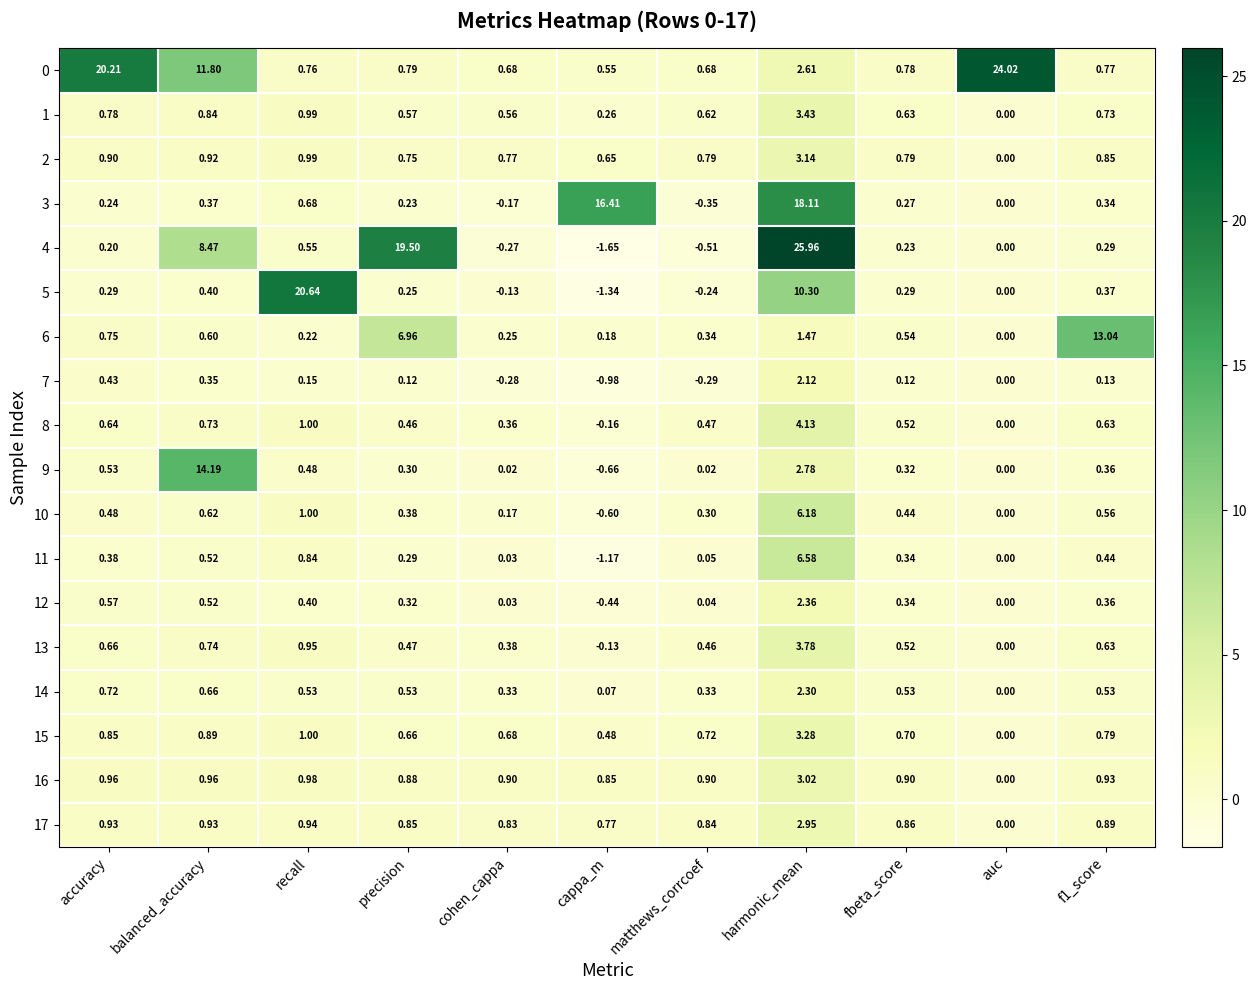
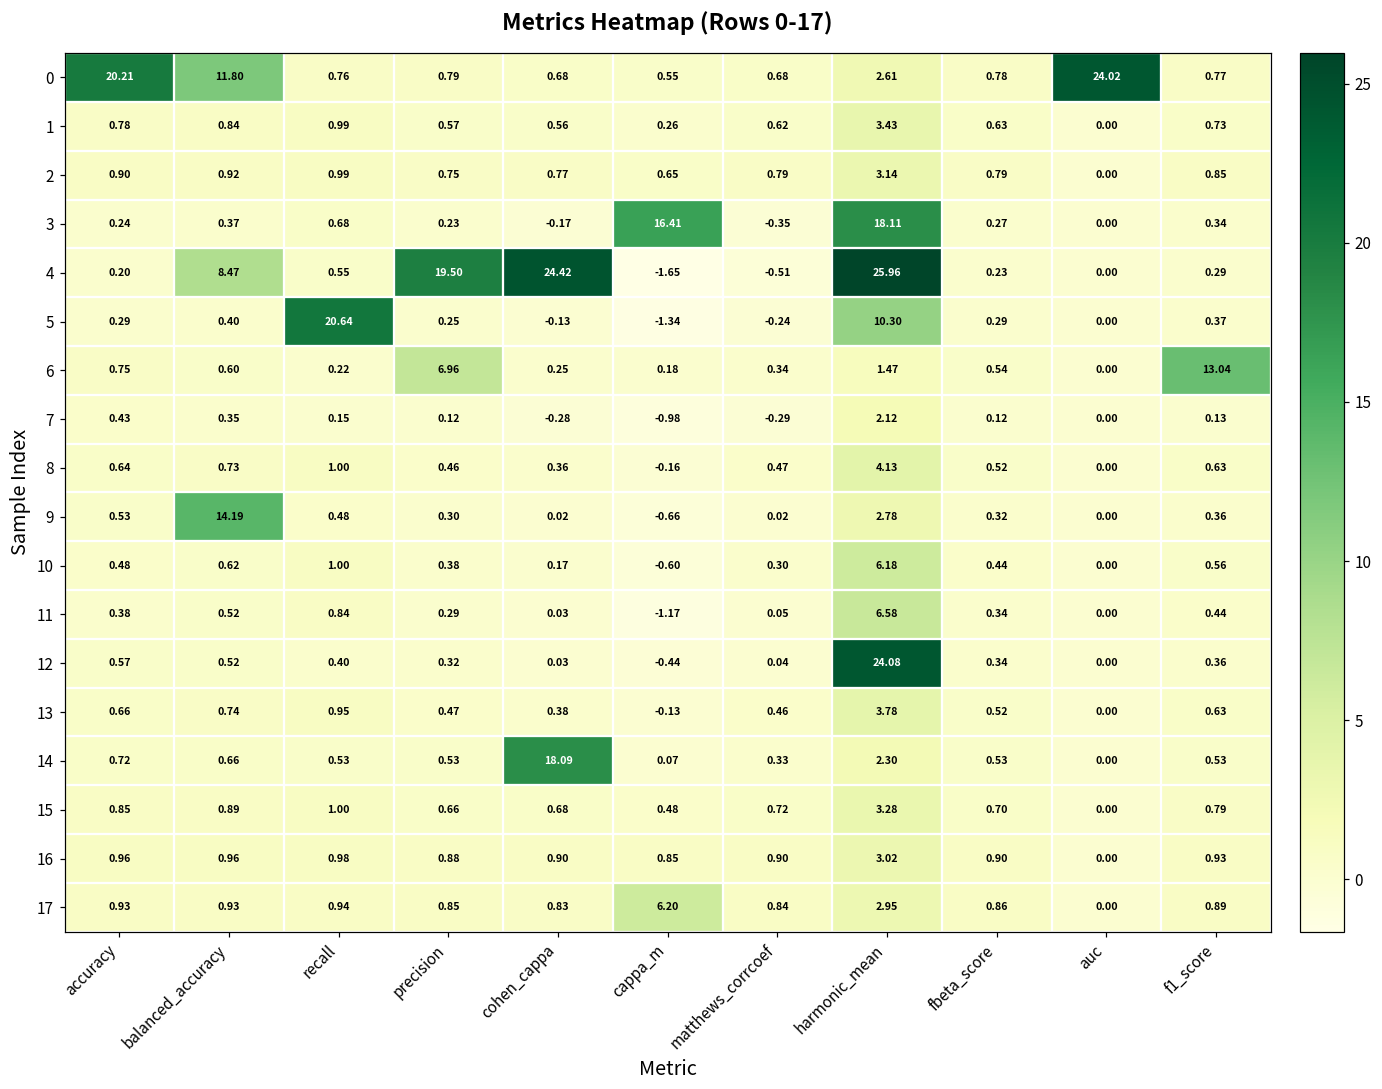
  {
    "0": {
      "accuracy": 20.21,
      "balanced_accuracy": 11.80,
      "recall": 0.76,
      "precision": 0.79,
      "cohen_cappa": 0.68,
      "cappa_m": 0.55,
      "matthews_corrcoef": 0.68,
      "harmonic_mean": 2.61,
      "fbeta_score": 0.78,
      "auc": 24.02,
      "f1_score": 0.77
    },
    "1": {
      "accuracy": 0.78,
      "balanced_accuracy": 0.84,
      "recall": 0.99,
      "precision": 0.57,
      "cohen_cappa": 0.56,
      "cappa_m": 0.26,
      "matthews_corrcoef": 0.62,
      "harmonic_mean": 3.43,
      "fbeta_score": 0.63,
      "auc": 0.00,
      "f1_score": 0.73
    },
    "2": {
      "accuracy": 0.90,
      "balanced_accuracy": 0.92,
      "recall": 0.99,
      "precision": 0.75,
      "cohen_cappa": 0.77,
      "cappa_m": 0.65,
      "matthews_corrcoef": 0.79,
      "harmonic_mean": 3.14,
      "fbeta_score": 0.79,
      "auc": 0.00,
      "f1_score": 0.85
    },
    "3": {
      "accuracy": 0.24,
      "balanced_accuracy": 0.37,
      "recall": 0.68,
      "precision": 0.23,
      "cohen_cappa": -0.17,
      "cappa_m": 16.41,
      "matthews_corrcoef": -0.35,
      "harmonic_mean": 18.11,
      "fbeta_score": 0.27,
      "auc": 0.00,
      "f1_score": 0.34
    },
    "4": {
      "accuracy": 0.20,
      "balanced_accuracy": 8.47,
      "recall": 0.55,
      "precision": 19.50,
-     "cohen_cappa": -0.27,
+     "cohen_cappa": 24.42,
      "cappa_m": -1.65,
      "matthews_corrcoef": -0.51,
      "harmonic_mean": 25.96,
      "fbeta_score": 0.23,
      "auc": 0.00,
      "f1_score": 0.29
    },
    "5": {
      "accuracy": 0.29,
      "balanced_accuracy": 0.40,
      "recall": 20.64,
      "precision": 0.25,
      "cohen_cappa": -0.13,
      "cappa_m": -1.34,
      "matthews_corrcoef": -0.24,
      "harmonic_mean": 10.30,
      "fbeta_score": 0.29,
      "auc": 0.00,
      "f1_score": 0.37
    },
    "6": {
      "accuracy": 0.75,
      "balanced_accuracy": 0.60,
      "recall": 0.22,
      "precision": 6.96,
      "cohen_cappa": 0.25,
      "cappa_m": 0.18,
      "matthews_corrcoef": 0.34,
      "harmonic_mean": 1.47,
      "fbeta_score": 0.54,
      "auc": 0.00,
      "f1_score": 13.04
    },
    "7": {
      "accuracy": 0.43,
      "balanced_accuracy": 0.35,
      "recall": 0.15,
      "precision": 0.12,
      "cohen_cappa": -0.28,
      "cappa_m": -0.98,
      "matthews_corrcoef": -0.29,
      "harmonic_mean": 2.12,
      "fbeta_score": 0.12,
      "auc": 0.00,
      "f1_score": 0.13
    },
    "8": {
      "accuracy": 0.64,
      "balanced_accuracy": 0.73,
      "recall": 1.00,
      "precision": 0.46,
      "cohen_cappa": 0.36,
      "cappa_m": -0.16,
      "matthews_corrcoef": 0.47,
      "harmonic_mean": 4.13,
      "fbeta_score": 0.52,
      "auc": 0.00,
      "f1_score": 0.63
    },
    "9": {
      "accuracy": 0.53,
      "balanced_accuracy": 14.19,
      "recall": 0.48,
      "precision": 0.30,
      "cohen_cappa": 0.02,
      "cappa_m": -0.66,
      "matthews_corrcoef": 0.02,
      "harmonic_mean": 2.78,
      "fbeta_score": 0.32,
      "auc": 0.00,
      "f1_score": 0.36
    },
    "10": {
      "accuracy": 0.48,
      "balanced_accuracy": 0.62,
      "recall": 1.00,
      "precision": 0.38,
      "cohen_cappa": 0.17,
      "cappa_m": -0.60,
      "matthews_corrcoef": 0.30,
      "harmonic_mean": 6.18,
      "fbeta_score": 0.44,
      "auc": 0.00,
      "f1_score": 0.56
    },
    "11": {
      "accuracy": 0.38,
      "balanced_accuracy": 0.52,
      "recall": 0.84,
      "precision": 0.29,
      "cohen_cappa": 0.03,
      "cappa_m": -1.17,
      "matthews_corrcoef": 0.05,
      "harmonic_mean": 6.58,
      "fbeta_score": 0.34,
      "auc": 0.00,
      "f1_score": 0.44
    },
    "12": {
      "accuracy": 0.57,
      "balanced_accuracy": 0.52,
      "recall": 0.40,
      "precision": 0.32,
      "cohen_cappa": 0.03,
      "cappa_m": -0.44,
      "matthews_corrcoef": 0.04,
-     "harmonic_mean": 2.36,
+     "harmonic_mean": 24.08,
      "fbeta_score": 0.34,
      "auc": 0.00,
      "f1_score": 0.36
    },
    "13": {
      "accuracy": 0.66,
      "balanced_accuracy": 0.74,
      "recall": 0.95,
      "precision": 0.47,
      "cohen_cappa": 0.38,
      "cappa_m": -0.13,
      "matthews_corrcoef": 0.46,
      "harmonic_mean": 3.78,
      "fbeta_score": 0.52,
      "auc": 0.00,
      "f1_score": 0.63
    },
    "14": {
      "accuracy": 0.72,
      "balanced_accuracy": 0.66,
      "recall": 0.53,
      "precision": 0.53,
-     "cohen_cappa": 0.33,
+     "cohen_cappa": 18.09,
      "cappa_m": 0.07,
      "matthews_corrcoef": 0.33,
      "harmonic_mean": 2.30,
      "fbeta_score": 0.53,
      "auc": 0.00,
      "f1_score": 0.53
    },
    "15": {
      "accuracy": 0.85,
      "balanced_accuracy": 0.89,
      "recall": 1.00,
      "precision": 0.66,
      "cohen_cappa": 0.68,
      "cappa_m": 0.48,
      "matthews_corrcoef": 0.72,
      "harmonic_mean": 3.28,
      "fbeta_score": 0.70,
      "auc": 0.00,
      "f1_score": 0.79
    },
    "16": {
      "accuracy": 0.96,
      "balanced_accuracy": 0.96,
      "recall": 0.98,
      "precision": 0.88,
      "cohen_cappa": 0.90,
      "cappa_m": 0.85,
      "matthews_corrcoef": 0.90,
      "harmonic_mean": 3.02,
      "fbeta_score": 0.90,
      "auc": 0.00,
      "f1_score": 0.93
    },
    "17": {
      "accuracy": 0.93,
      "balanced_accuracy": 0.93,
      "recall": 0.94,
      "precision": 0.85,
      "cohen_cappa": 0.83,
-     "cappa_m": 0.77,
+     "cappa_m": 6.20,
      "matthews_corrcoef": 0.84,
      "harmonic_mean": 2.95,
      "fbeta_score": 0.86,
      "auc": 0.00,
      "f1_score": 0.89
    }
  }
